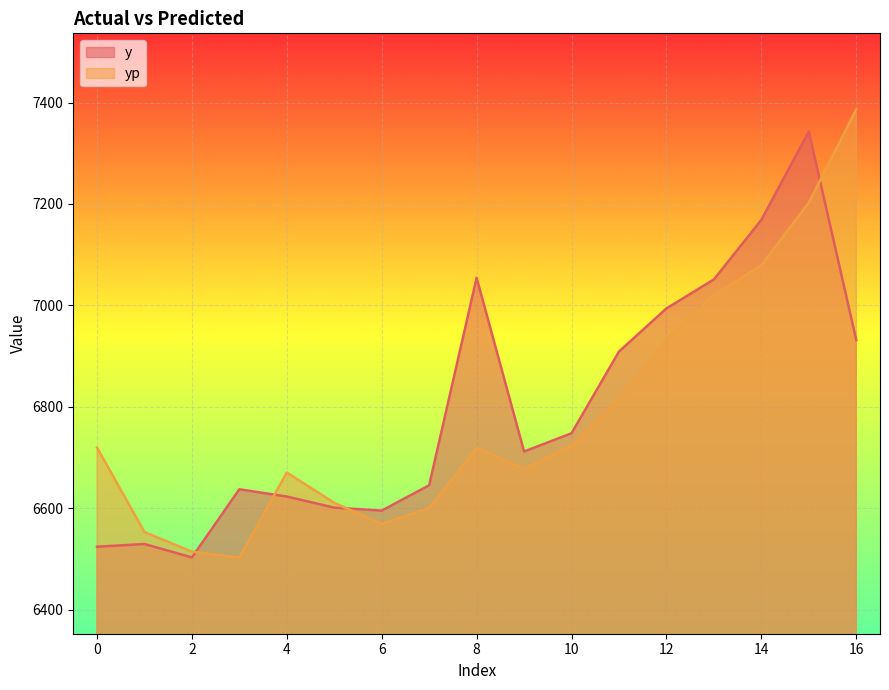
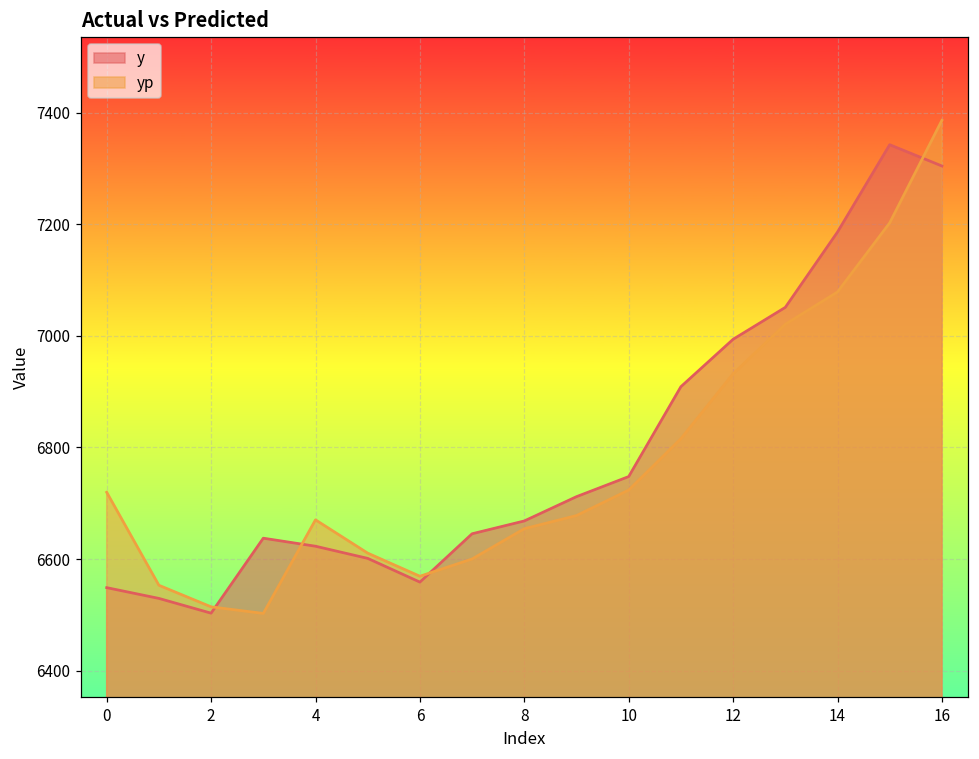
  {
    "y": {
-     "0": 6520,
+     "0": 6550,
      "2": 6500,
      "4": 6620,
-     "6": 6600,
-     "8": 7050,
+     "6": 6560,
+     "8": 6670,
      "10": 6750,
      "12": 6990,
-     "14": 7170,
-     "16": 6930
+     "14": 7190,
+     "16": 7300
    },
    "yp": {
      "0": 6720,
      "2": 6510,
      "4": 6670,
      "6": 6570,
-     "8": 6720,
+     "8": 6650,
      "10": 6720,
      "12": 6930,
      "14": 7080,
      "16": 7390
    }
  }
